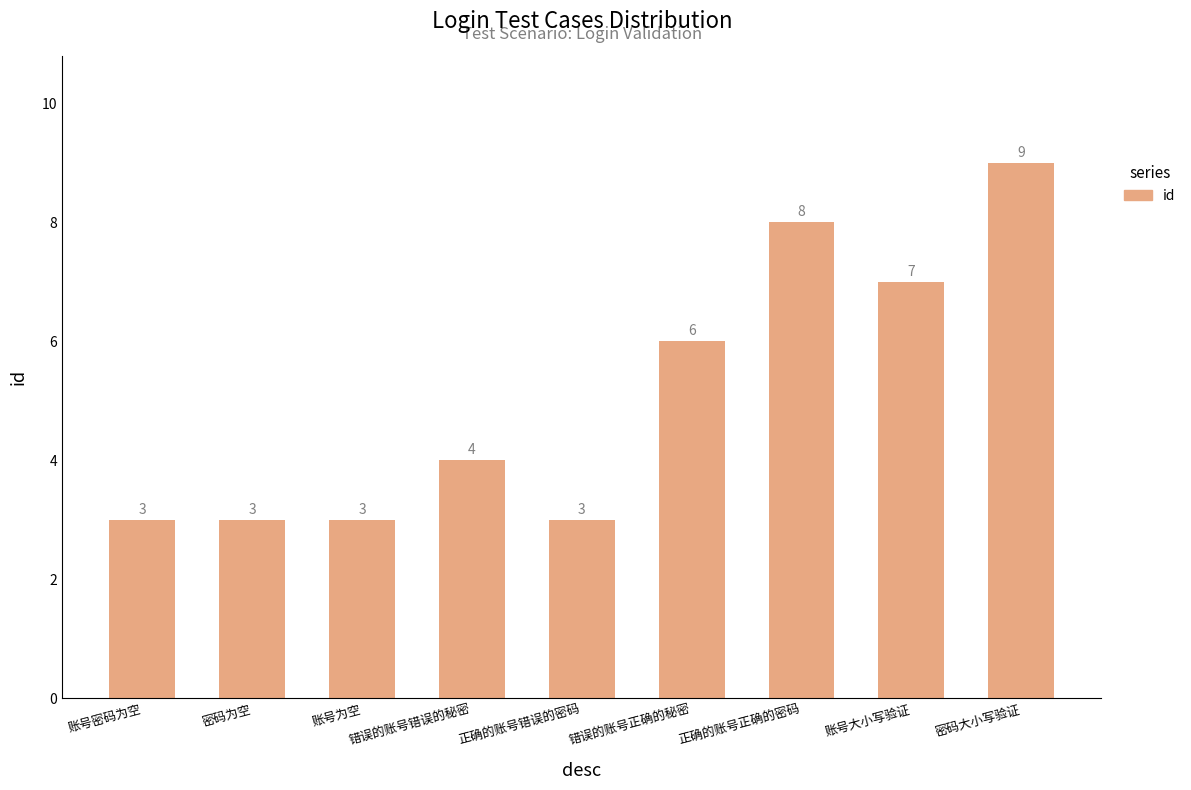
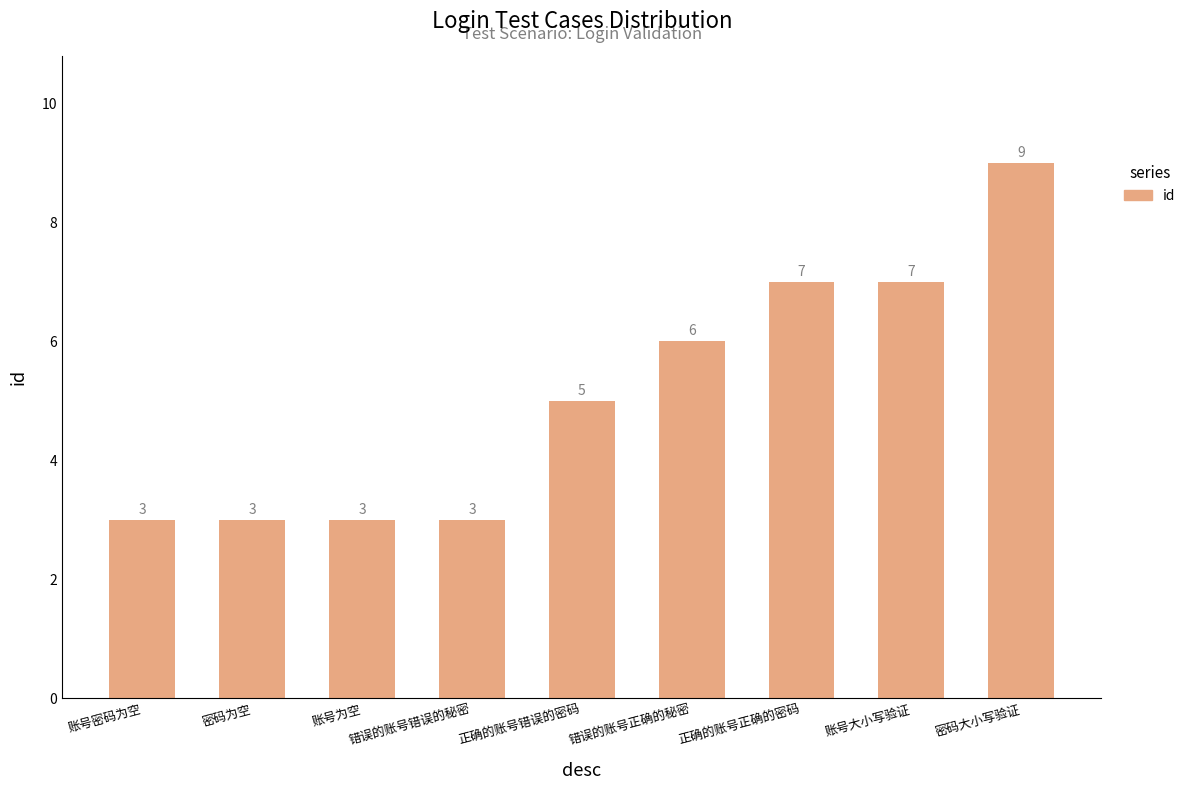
  {
    "账号密码为空": 3,
    "密码为空": 3,
    "账号为空": 3,
-   "错误的账号错误的秘密": 4,
-   "正确的账号错误的密码": 3,
+   "错误的账号错误的秘密": 3,
+   "正确的账号错误的密码": 5,
    "错误的账号正确的秘密": 6,
-   "正确的账号正确的密码": 8,
+   "正确的账号正确的密码": 7,
    "账号大小写验证": 7,
    "密码大小写验证": 9
  }
